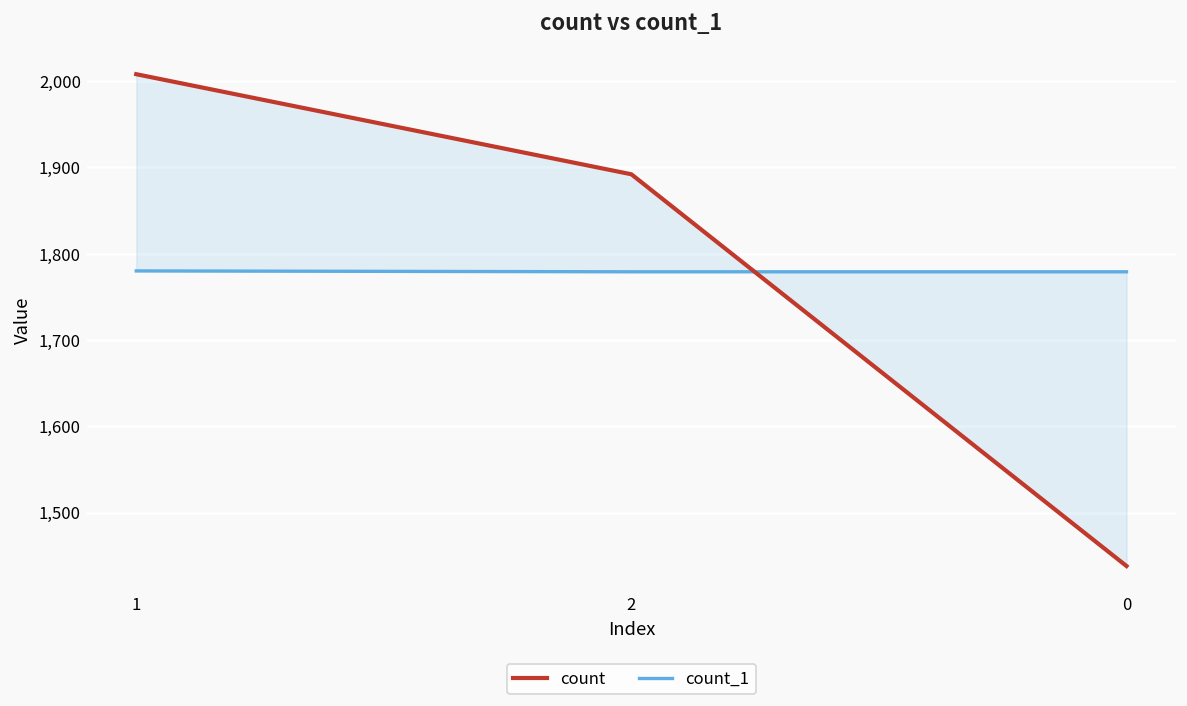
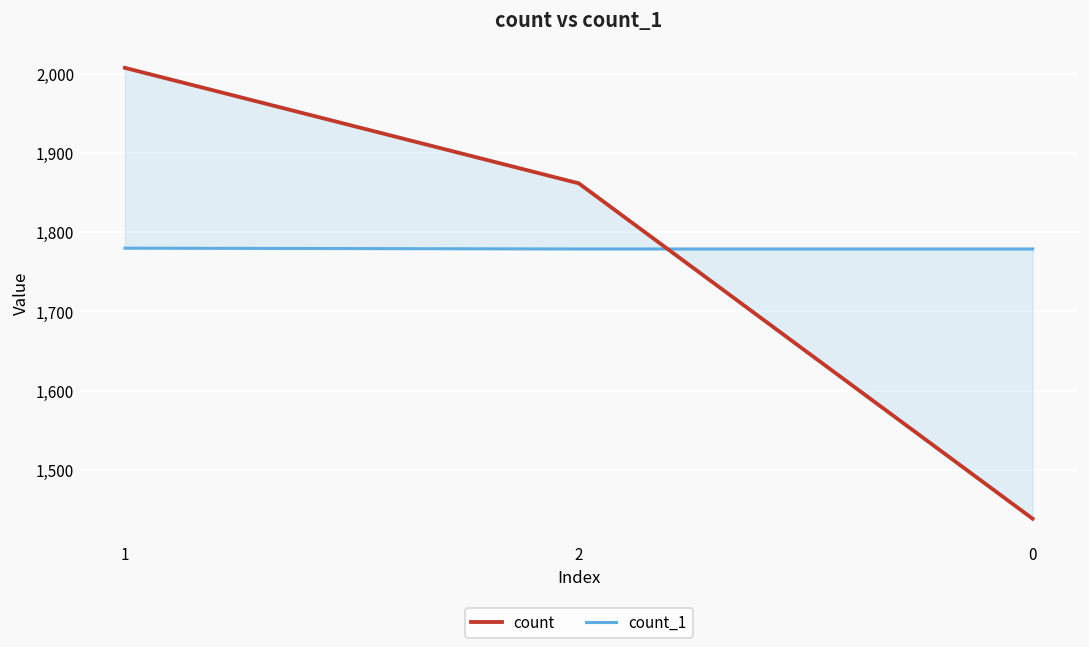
  {
    "count": {
-     "2": "1,890",
+     "2": "1,860",
      "0": "1,440"
    }
  }
